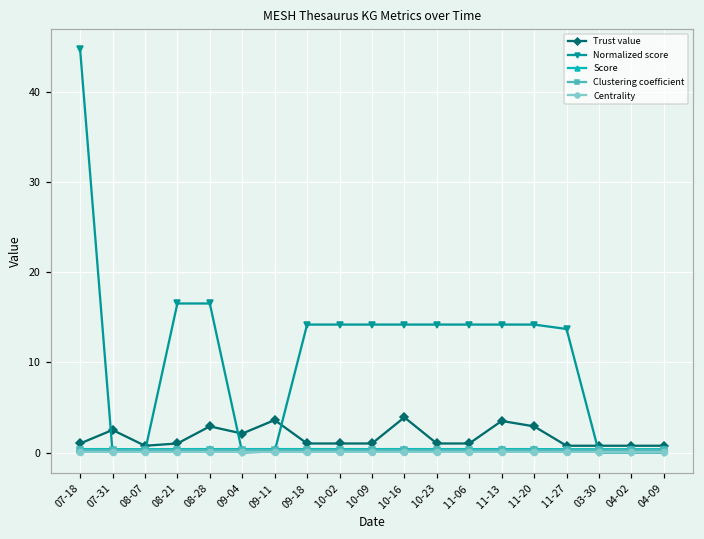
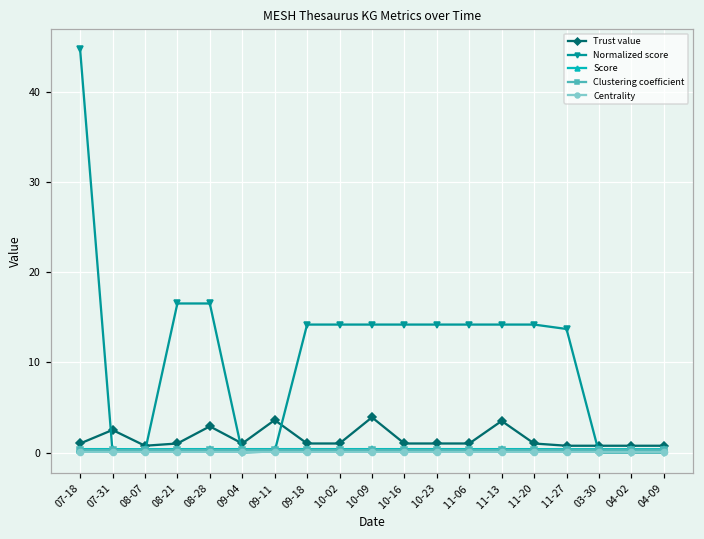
  {
    "Trust value": {
      "07-18": 1,
      "07-31": 3,
      "08-07": 1,
      "08-21": 1,
      "08-28": 3,
-     "09-04": 2,
+     "09-04": 1,
      "09-11": 4,
      "09-18": 1,
      "10-02": 1,
-     "10-09": 1,
-     "10-16": 4,
+     "10-09": 4,
+     "10-16": 1,
      "10-23": 1,
      "11-06": 1,
      "11-13": 4,
-     "11-20": 3,
+     "11-20": 1,
      "11-27": 1,
      "03-30": 1,
      "04-02": 1,
      "04-09": 1
    }
  }
